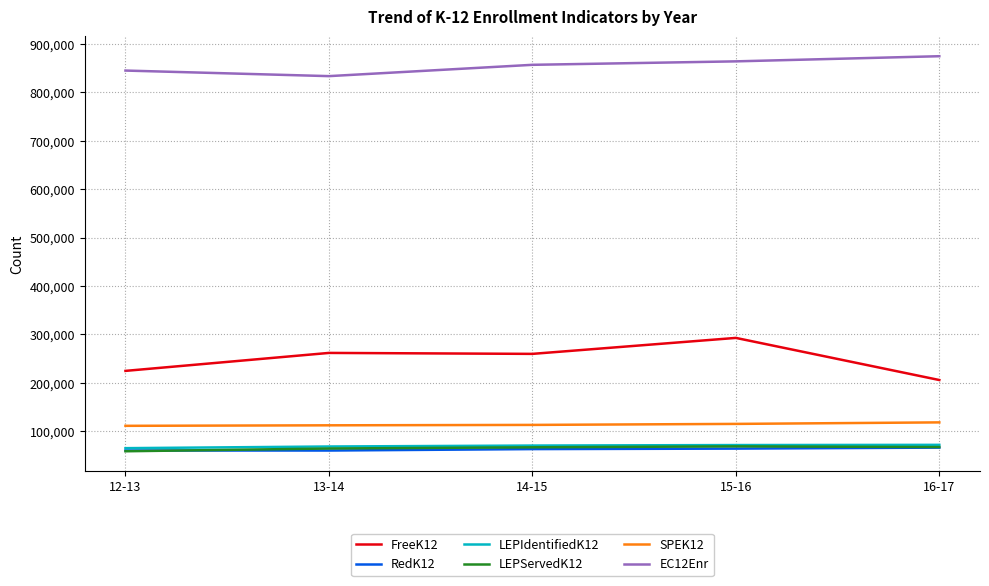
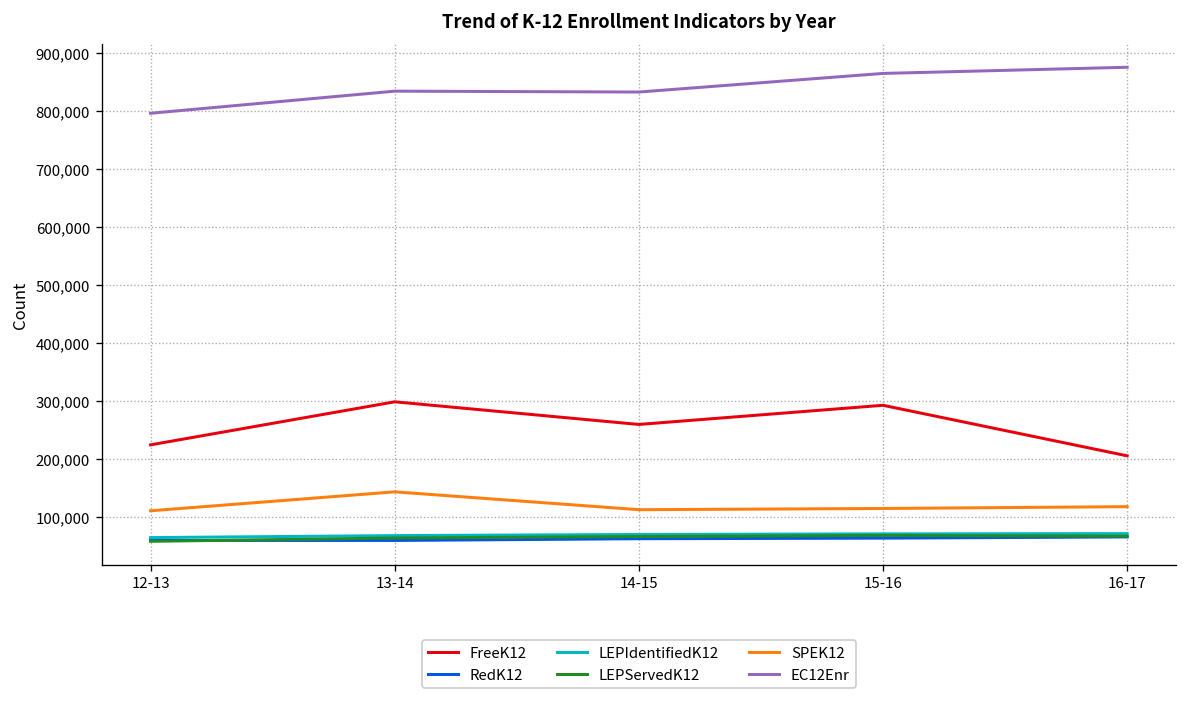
  {
    "FreeK12": {
      "12-13": "220,000",
-     "13-14": "260,000",
+     "13-14": "300,000",
      "14-15": "260,000",
      "15-16": "290,000",
      "16-17": "210,000"
    },
    "SPEK12": {
      "12-13": "110,000",
-     "13-14": "110,000",
+     "13-14": "140,000",
      "14-15": "110,000",
      "15-16": "120,000",
      "16-17": "120,000"
    },
    "EC12Enr": {
-     "12-13": "850,000",
+     "12-13": "800,000",
      "13-14": "830,000",
-     "14-15": "860,000",
+     "14-15": "830,000",
      "15-16": "860,000",
      "16-17": "870,000"
    }
  }
